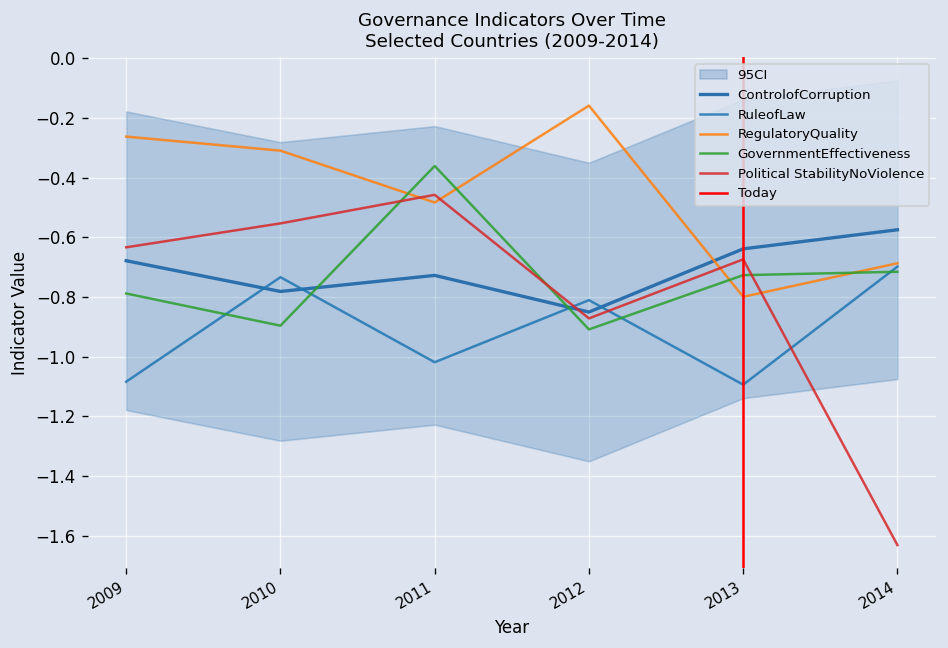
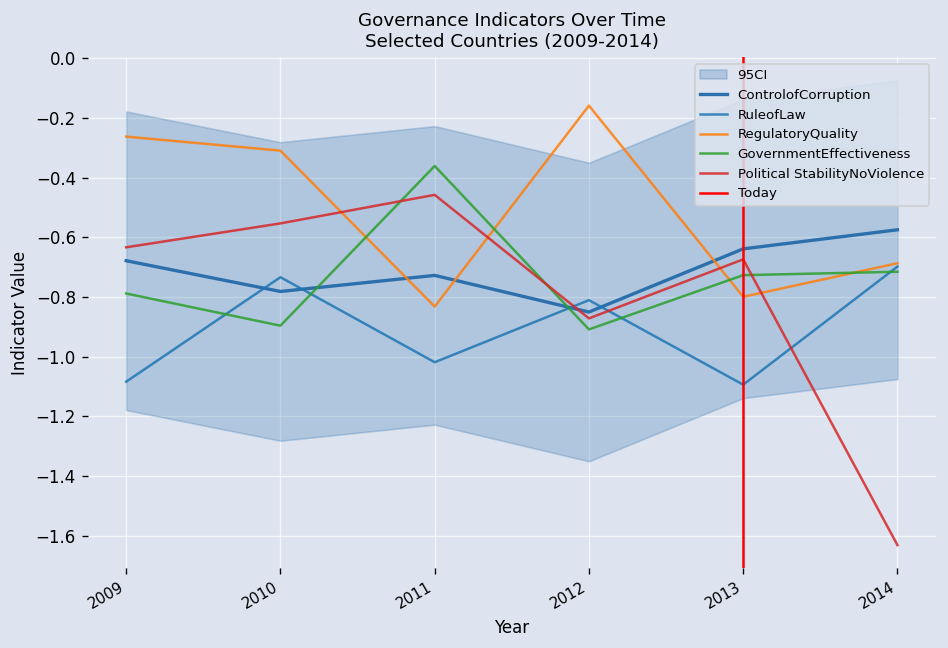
  {
    "RegulatoryQuality": {
      "2009": -0.26,
      "2010": -0.31,
-     "2011": -0.48,
+     "2011": -0.83,
      "2012": -0.16,
      "2013": -0.80,
      "2014": -0.69
    },
    "GovernmentEffectiveness": {
      "2009": -0.79,
      "2010": -0.90,
      "2011": -0.36,
      "2012": -0.91,
      "2013": -0.73,
      "2014": -0.72
    },
    "Political StabilityNoViolence": {
      "2009": -0.63,
      "2010": -0.55,
      "2011": -0.46,
      "2012": -0.87,
      "2013": -0.67,
      "2014": -1.63
    }
  }
